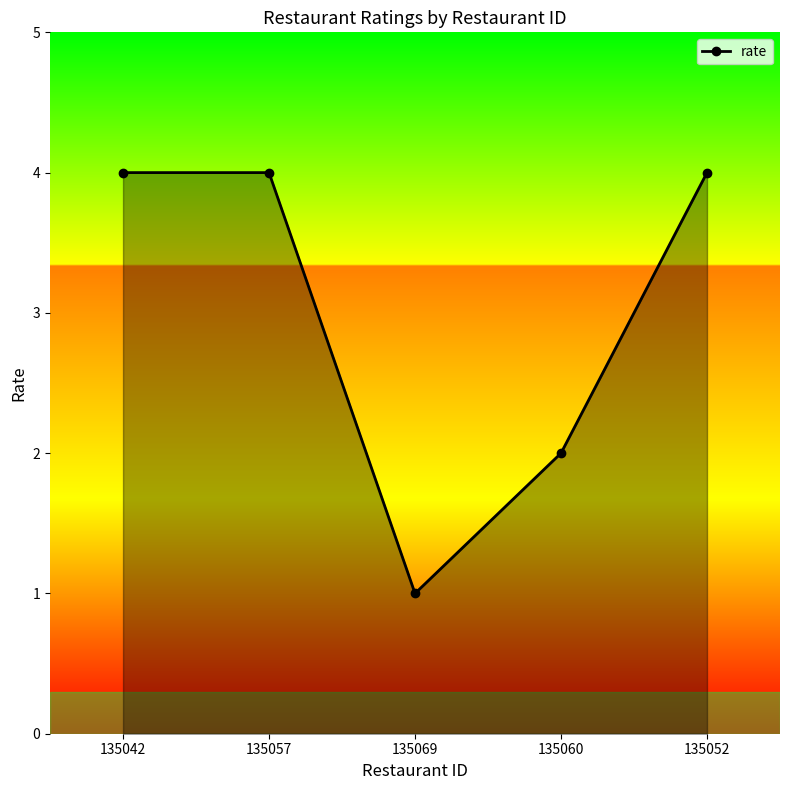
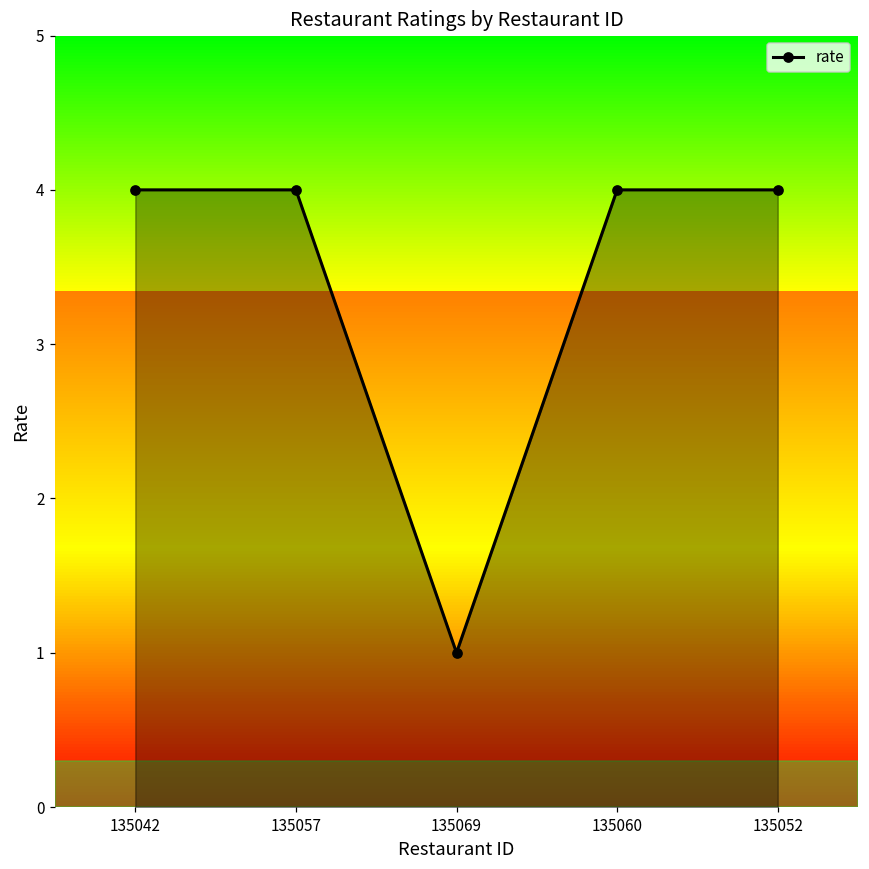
  {
    "135042": 4,
    "135057": 4,
    "135069": 1,
-   "135060": 2,
+   "135060": 4,
    "135052": 4
  }
